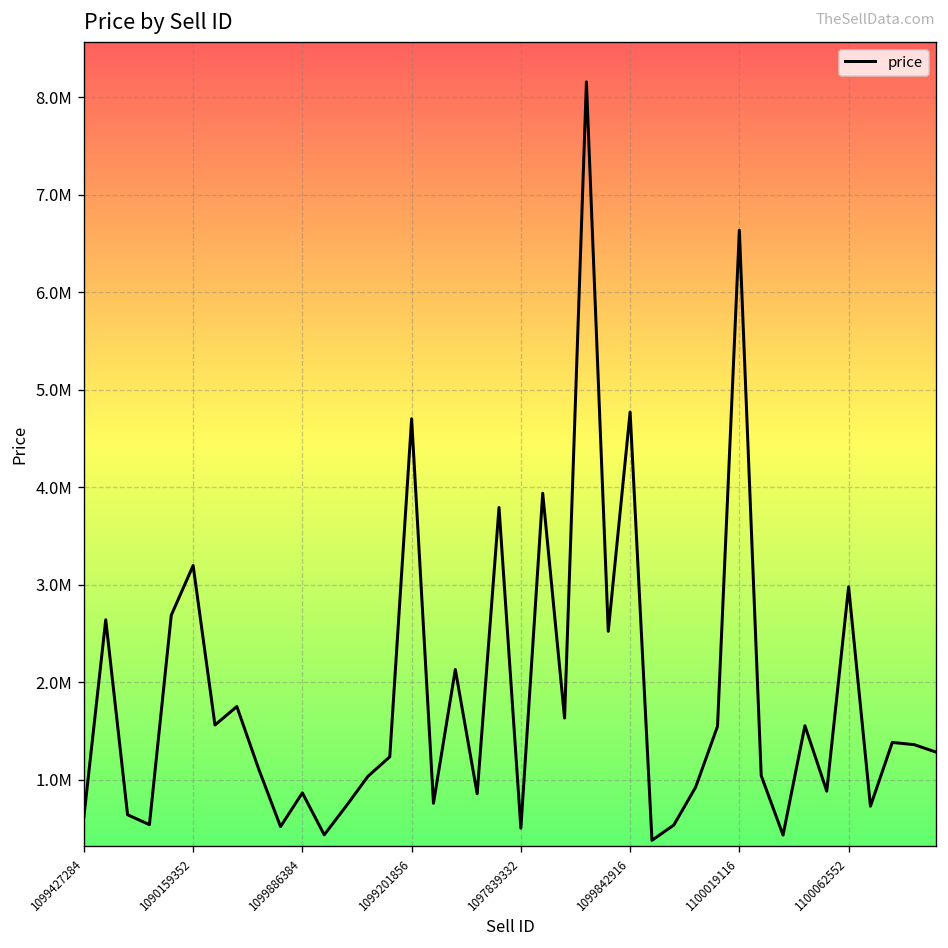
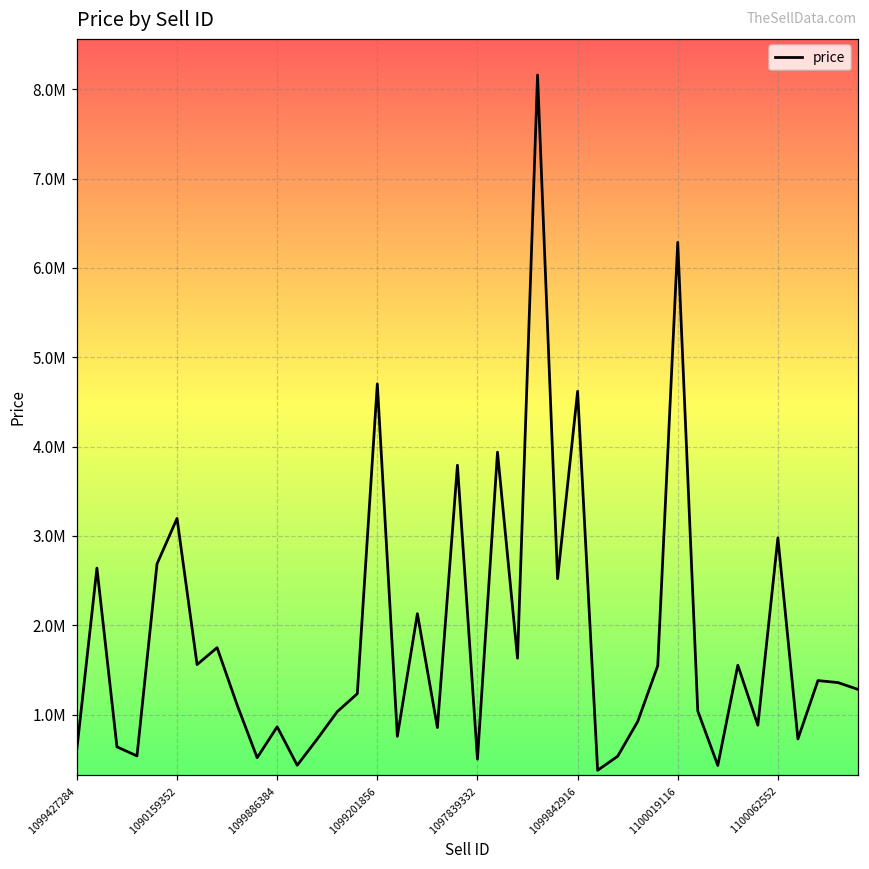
  {
    "1099427284": 600000,
    "1090159352": 3200000,
    "1099886384": 900000,
    "1099201856": 4700000,
    "1097839332": 500000,
-   "1099842916": 4800000,
-   "1100019116": 6600000,
+   "1099842916": 4600000,
+   "1100019116": 6300000,
    "1100062552": 3000000
  }
